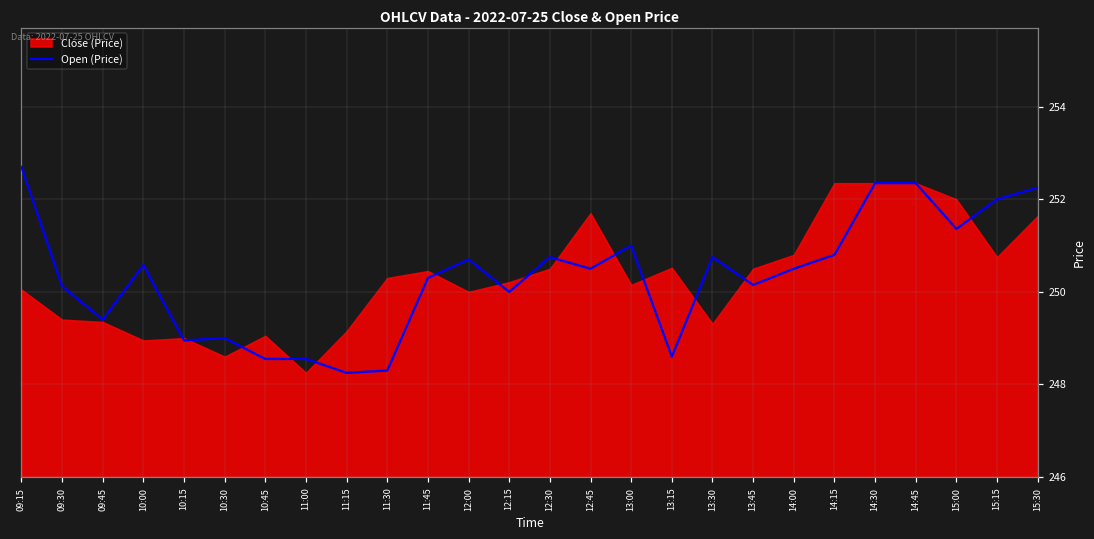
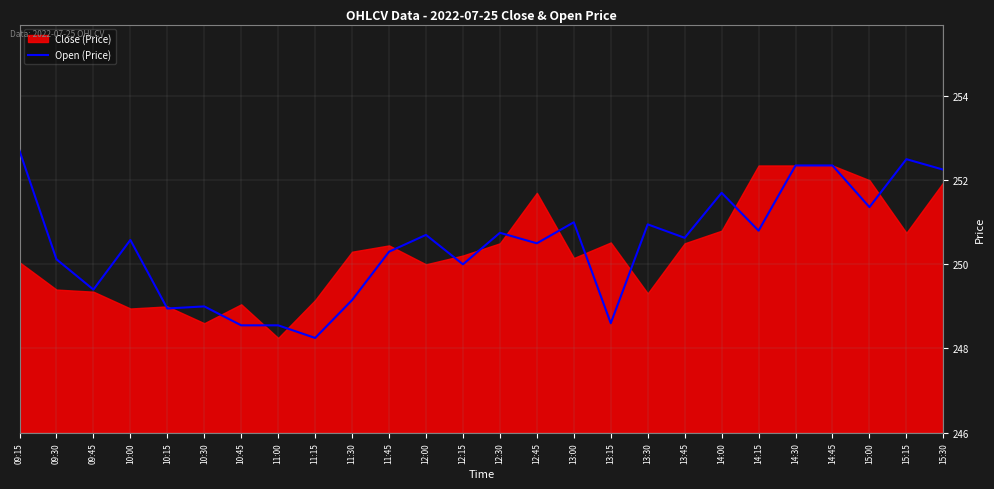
  {
    "Open (Price)": {
      "09:15": 252.7,
      "09:30": 250.1,
      "10:00": 250.6,
      "10:30": 249.0,
      "10:45": 248.6,
      "11:00": 248.6,
      "11:15": 248.3,
-     "11:30": 248.3,
+     "11:30": 249.2,
      "11:45": 250.3,
      "12:00": 250.7,
      "12:15": 250.0,
      "12:30": 250.8,
      "12:45": 250.5,
      "13:00": 251.0,
      "13:15": 248.6,
-     "13:30": 250.8,
-     "13:45": 250.2,
-     "14:00": 250.5,
+     "13:30": 251.0,
+     "13:45": 250.6,
+     "14:00": 251.7,
      "14:15": 250.8,
      "15:00": 251.4,
-     "15:15": 252.0,
+     "15:15": 252.5,
      "15:30": 252.3
    },
    "Close (Price)": {
      "09:15": 250.1,
      "09:30": 249.4,
      "10:00": 249.0,
      "10:30": 248.6,
      "10:45": 249.1,
      "11:00": 248.3,
      "11:15": 249.2,
      "11:30": 250.3,
      "11:45": 250.5,
      "12:00": 250.0,
      "12:15": 250.2,
      "12:30": 250.5,
      "12:45": 251.7,
      "13:00": 250.2,
      "13:15": 250.5,
      "13:30": 249.3,
      "13:45": 250.5,
      "14:00": 250.8,
      "14:15": 252.4,
      "15:00": 252.0,
      "15:15": 250.8,
-     "15:30": 251.6
+     "15:30": 252.0
    }
  }
